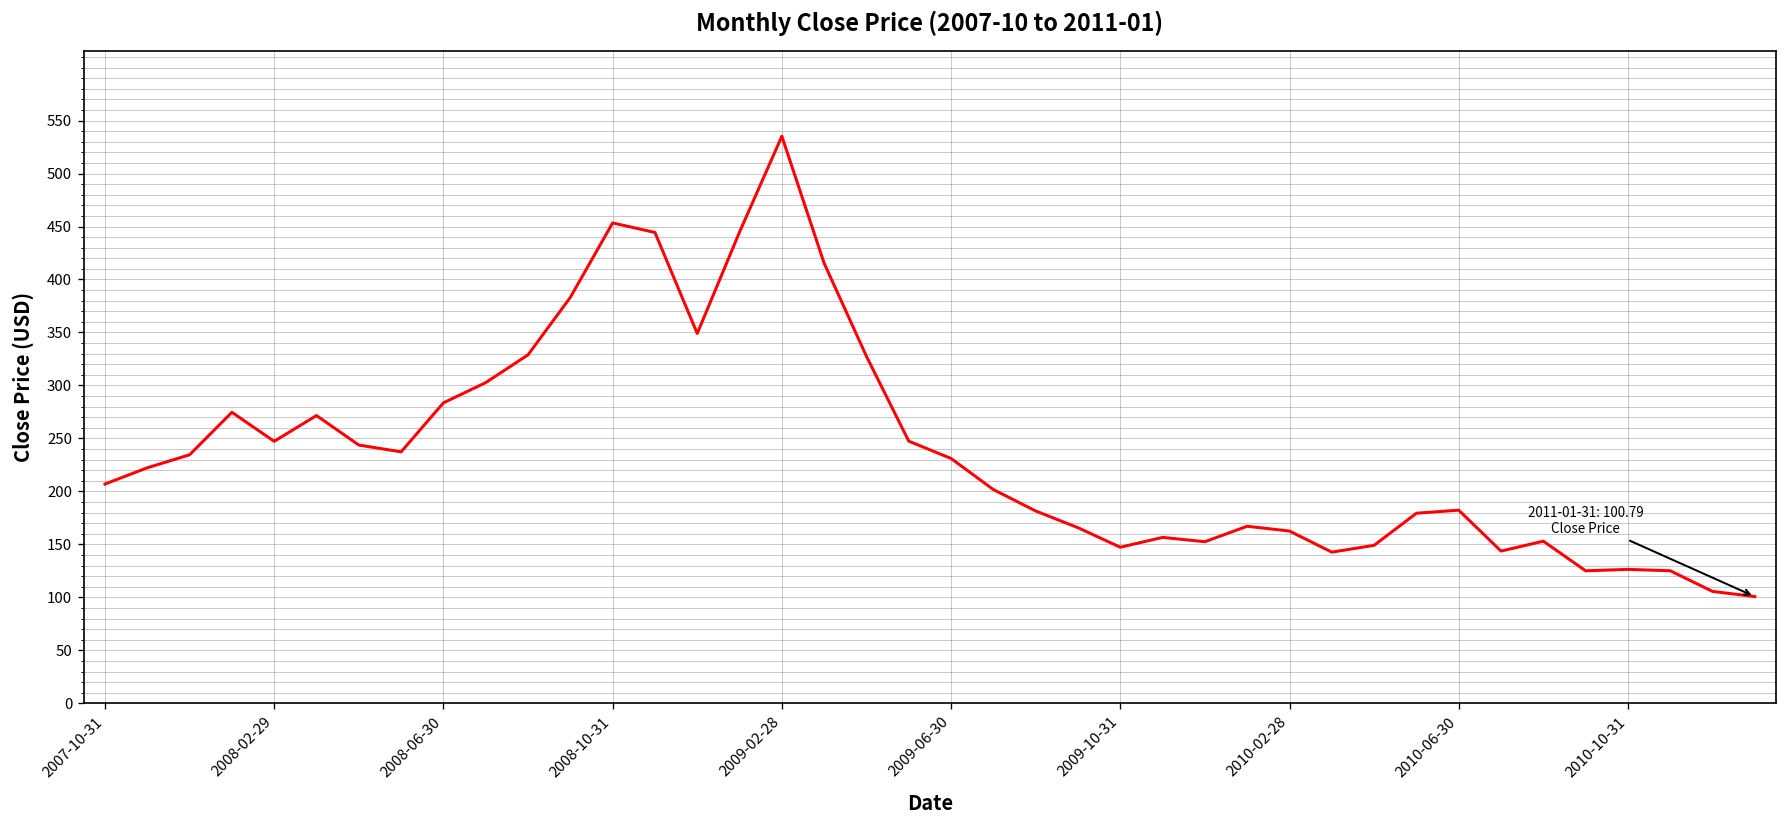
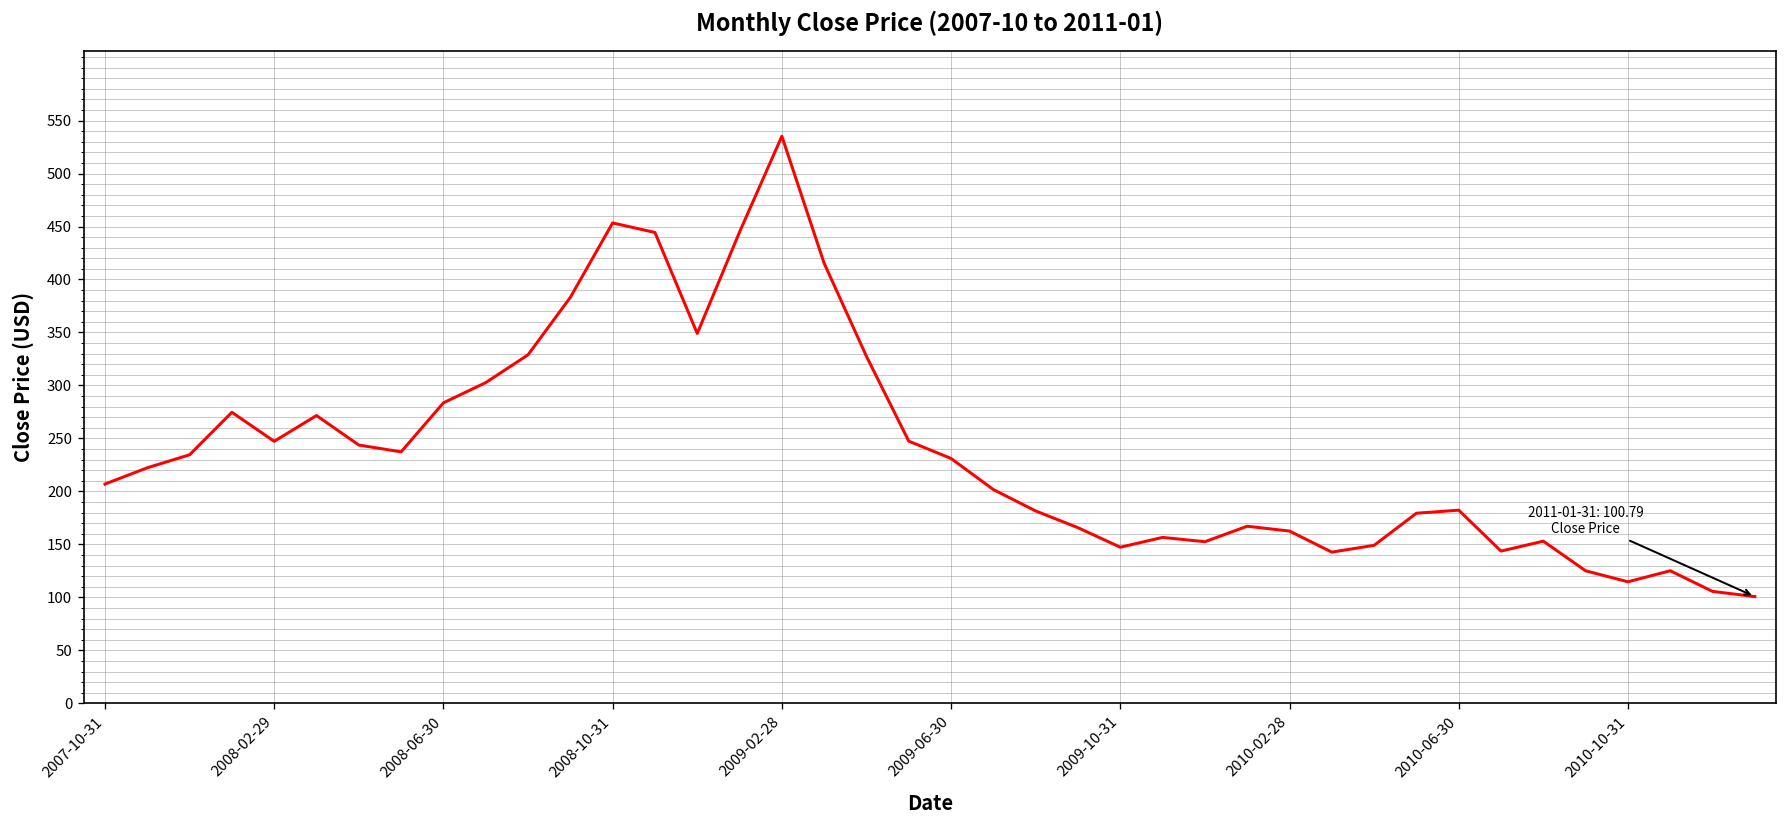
  {
    "2007-10-31": 210,
    "2008-02-29": 250,
    "2008-06-30": 280,
    "2008-10-31": 450,
    "2009-02-28": 540,
    "2009-06-30": 230,
    "2009-10-31": 150,
    "2010-02-28": 160,
    "2010-06-30": 180,
-   "2010-10-31": 130
+   "2010-10-31": 110
  }
